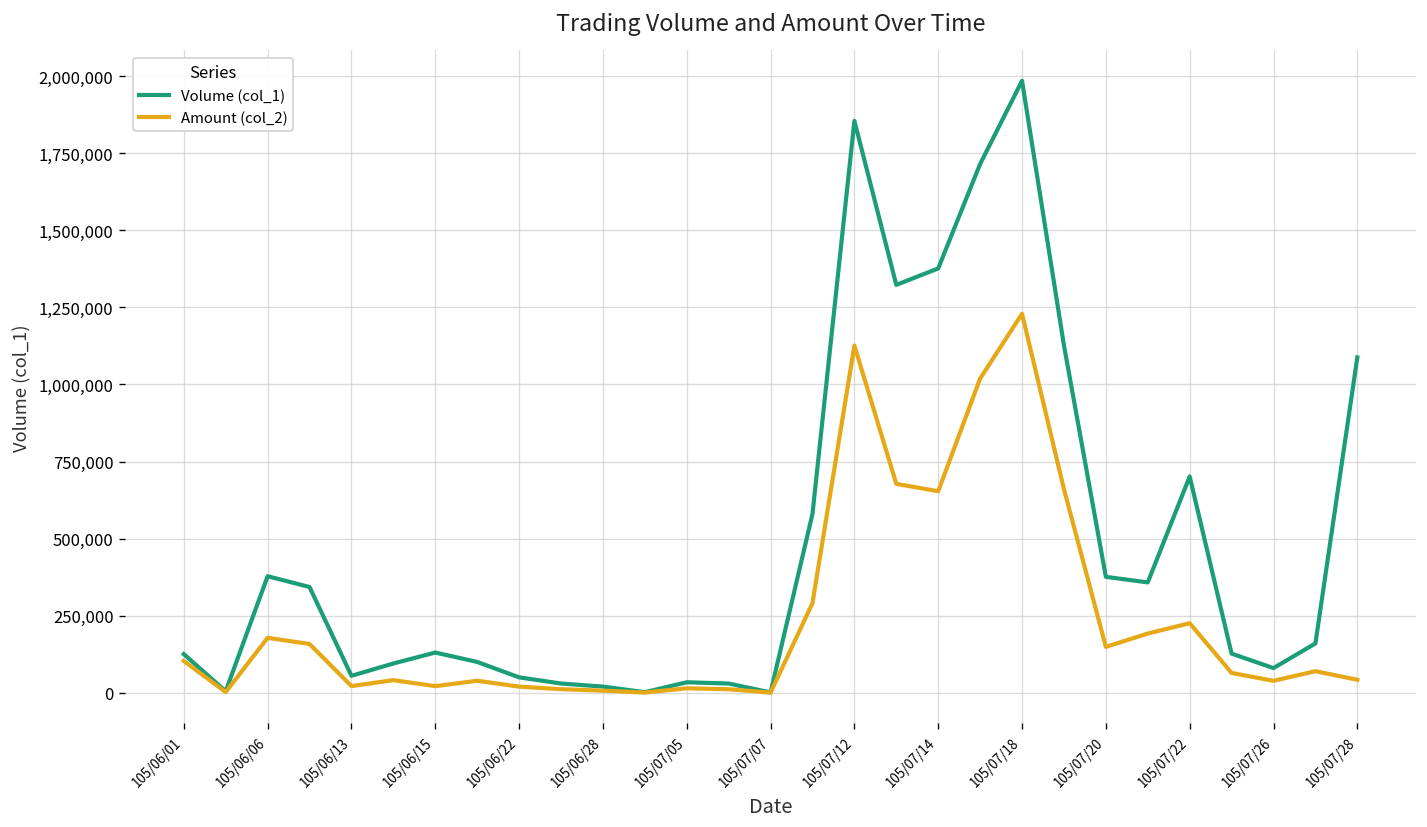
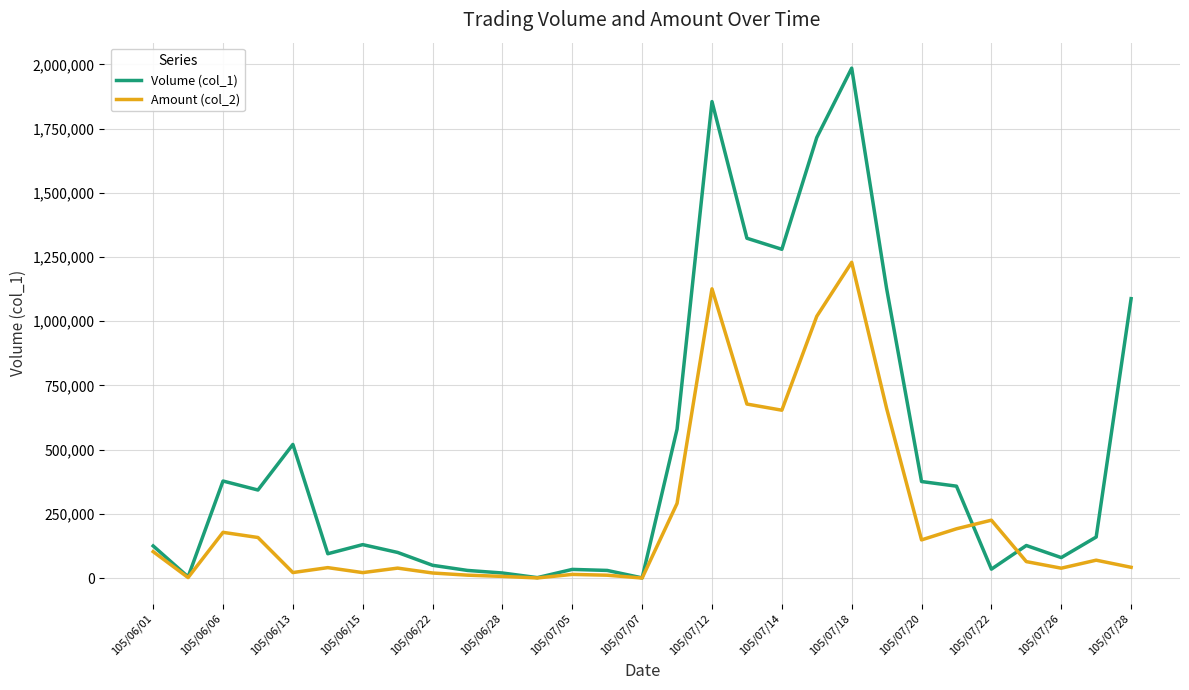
  {
    "Volume (col_1)": {
      "105/06/01": "130,000",
      "105/06/06": "380,000",
-     "105/06/13": "60,000",
+     "105/06/13": "520,000",
      "105/06/15": "130,000",
      "105/06/22": "50,000",
      "105/06/28": "20,000",
      "105/07/05": "30,000",
      "105/07/12": "1,860,000",
-     "105/07/14": "1,380,000",
+     "105/07/14": "1,280,000",
      "105/07/18": "1,990,000",
      "105/07/20": "380,000",
-     "105/07/22": "700,000",
+     "105/07/22": "40,000",
      "105/07/26": "80,000",
      "105/07/28": "1,090,000"
    },
    "Amount (col_2)": {
      "105/06/01": "100,000",
      "105/06/06": "180,000",
      "105/06/13": "20,000",
      "105/06/15": "20,000",
      "105/06/22": "20,000",
      "105/06/28": "10,000",
      "105/07/05": "10,000",
      "105/07/12": "1,130,000",
      "105/07/14": "650,000",
      "105/07/18": "1,230,000",
      "105/07/20": "150,000",
      "105/07/22": "230,000",
      "105/07/26": "40,000",
      "105/07/28": "40,000"
    }
  }
